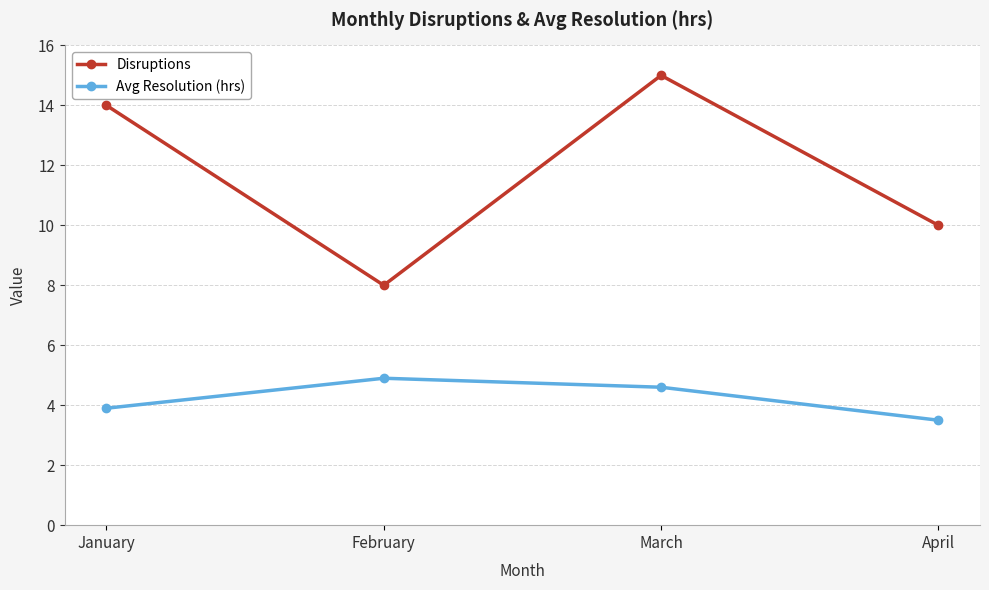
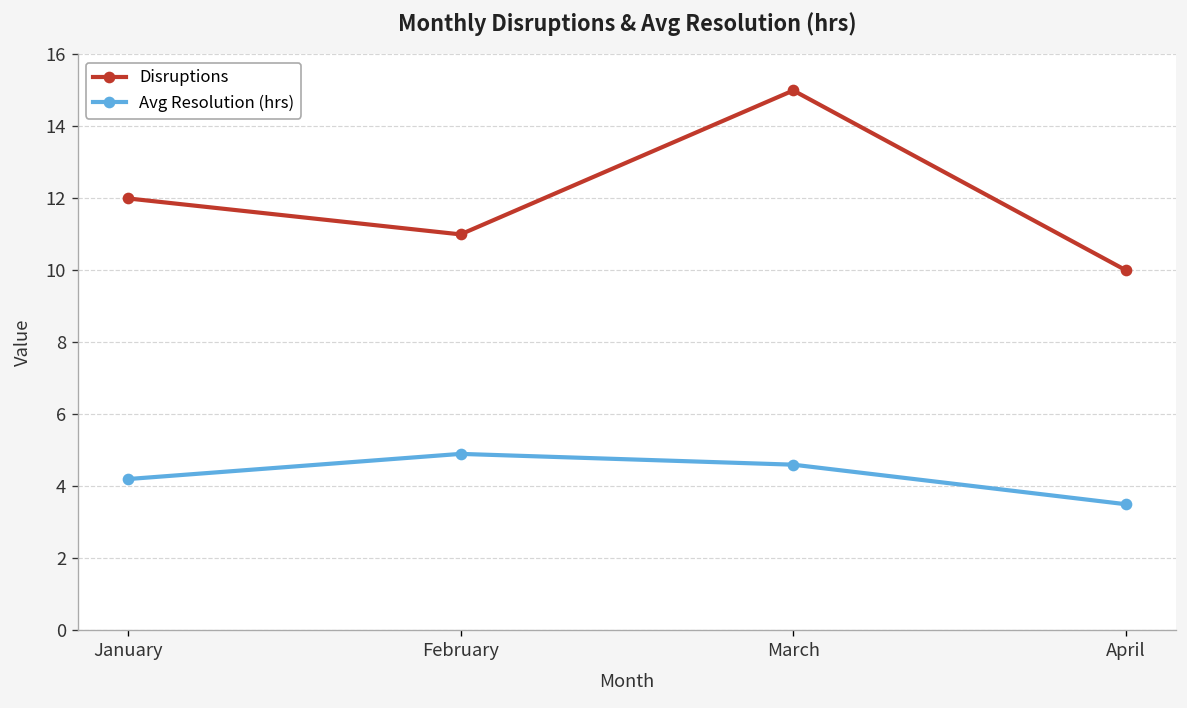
  {
    "Disruptions": {
-     "January": 14,
-     "February": 8,
+     "January": 12,
+     "February": 11,
      "March": 15,
      "April": 10
    },
    "Avg Resolution (hrs)": {
-     "January": 3.9,
+     "January": 4.2,
      "February": 4.9,
      "March": 4.6,
      "April": 3.5
    }
  }
